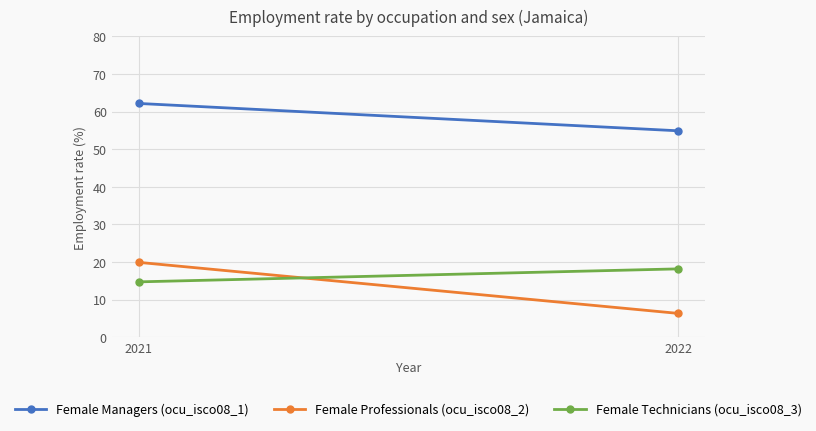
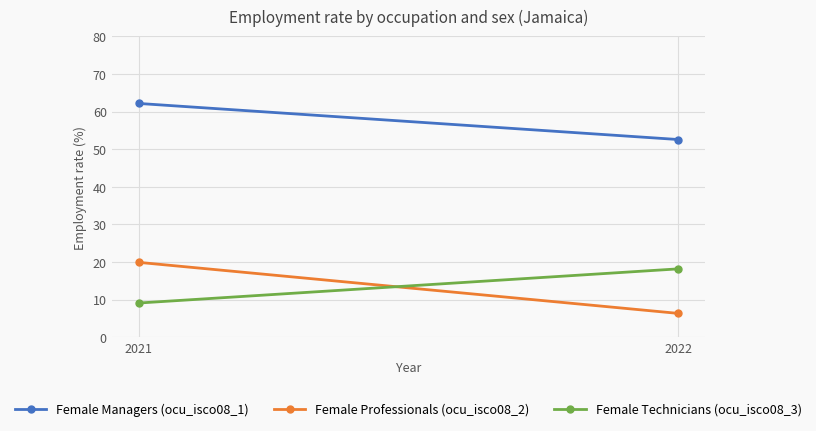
  {
    "Female Managers (ocu_isco08_1)": {
      "2021": 62,
-     "2022": 55
+     "2022": 53
    },
    "Female Professionals (ocu_isco08_2)": {
      "2021": 20,
      "2022": 6
    },
    "Female Technicians (ocu_isco08_3)": {
-     "2021": 15,
+     "2021": 9,
      "2022": 18
    }
  }
